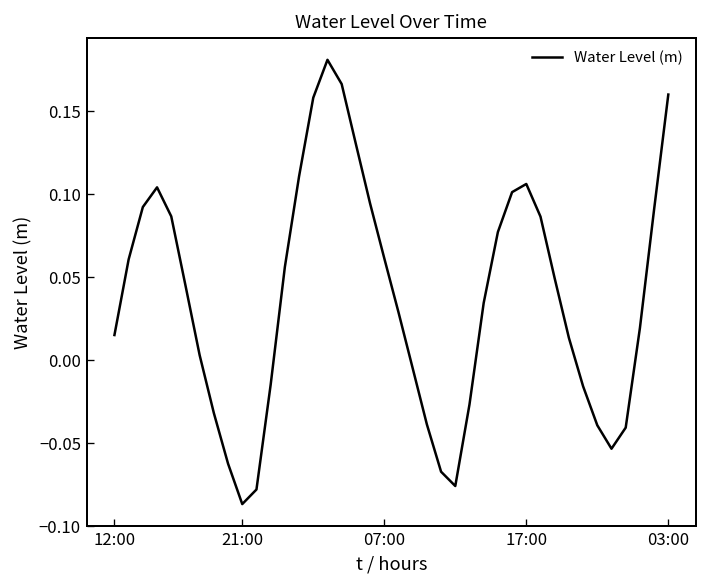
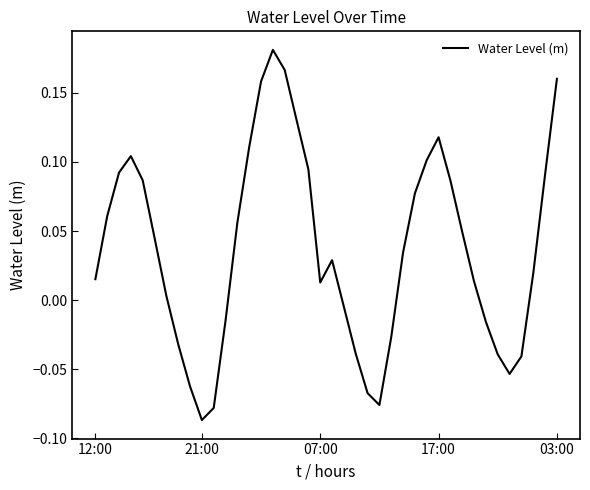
  {
    "12:00": 0.015,
    "21:00": -0.087,
-   "07:00": 0.061,
-   "17:00": 0.106,
+   "07:00": 0.013,
+   "17:00": 0.118,
    "03:00": 0.160
  }
